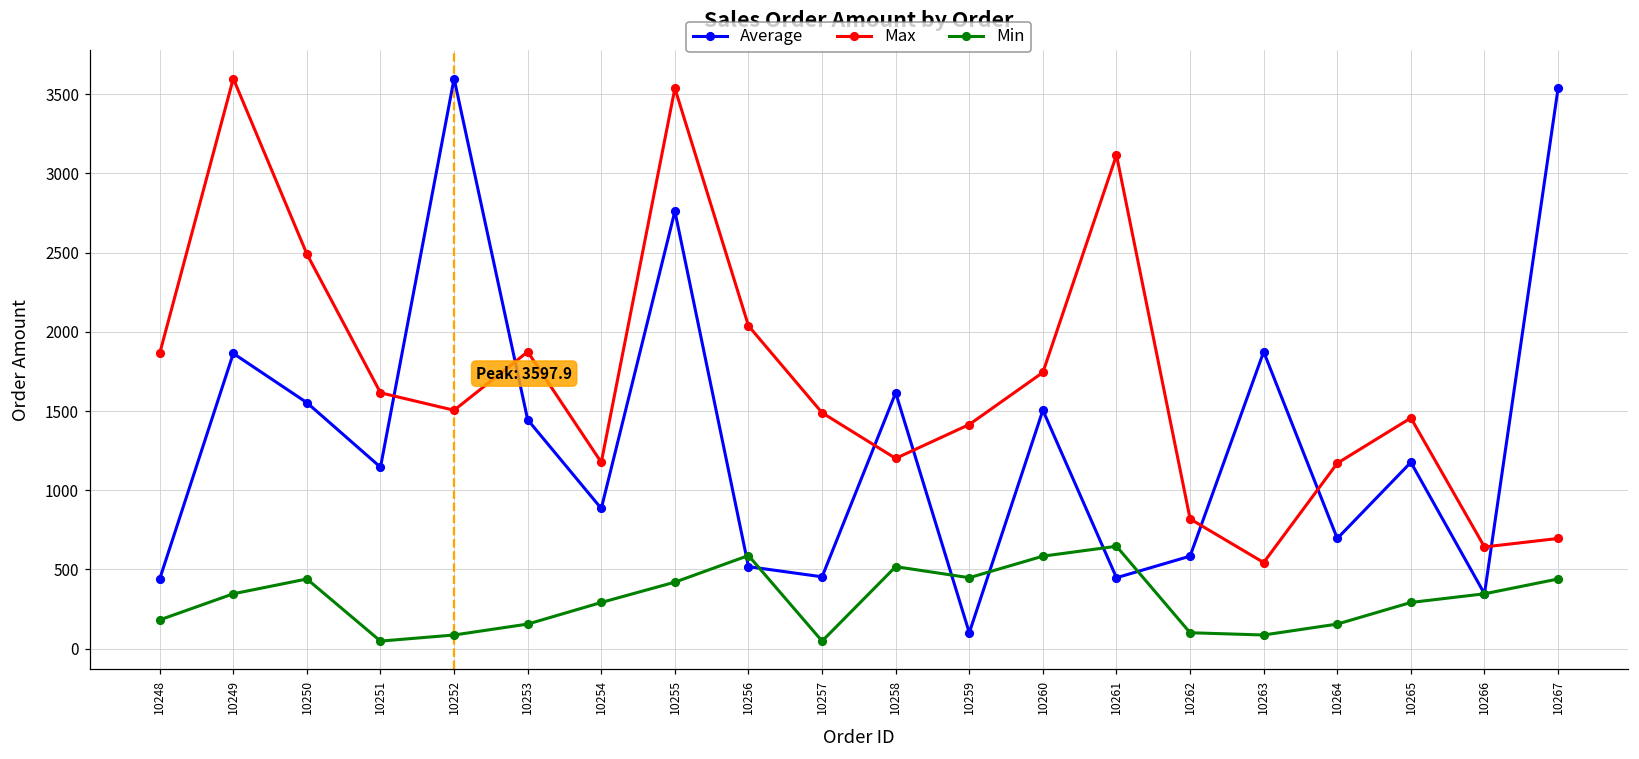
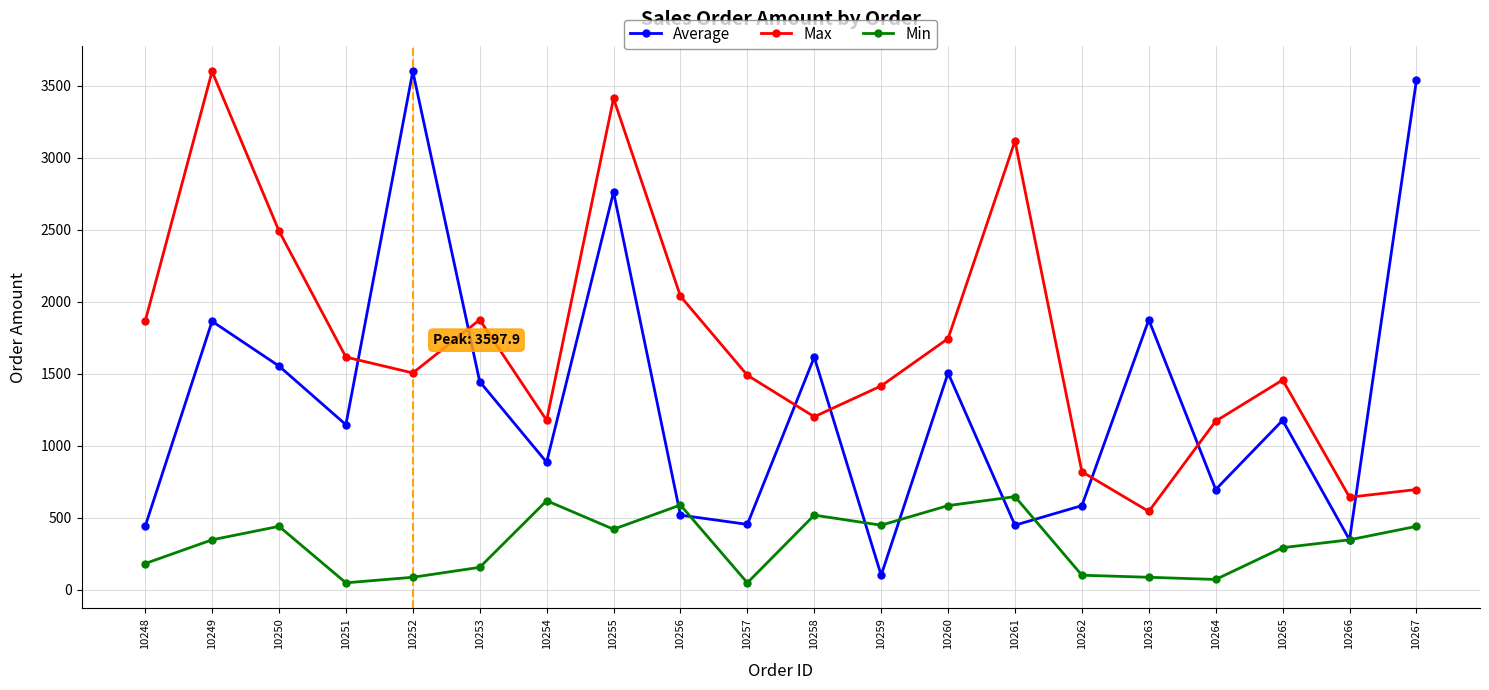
  {
    "Average": {
      "10248": 440,
      "10249": 1860,
      "10250": 1550,
      "10251": 1150,
      "10252": 3600,
      "10253": 1440,
      "10254": 880,
      "10255": 2760,
      "10256": 520,
      "10257": 450,
      "10258": 1610,
      "10259": 100,
      "10260": 1500,
      "10261": 450,
      "10262": 580,
      "10263": 1870,
      "10264": 700,
      "10265": 1180,
      "10267": 3540
    },
    "Max": {
      "10248": 1860,
      "10249": 3600,
      "10250": 2490,
      "10251": 1610,
      "10252": 1500,
      "10254": 1180,
-     "10255": 3540,
+     "10255": 3410,
      "10256": 2040,
      "10257": 1490,
      "10258": 1200,
      "10259": 1410,
      "10260": 1740,
      "10261": 3120,
      "10262": 820,
      "10263": 540,
      "10264": 1170,
      "10265": 1460,
      "10266": 640,
      "10267": 700
    },
    "Min": {
      "10248": 180,
      "10249": 350,
      "10250": 440,
      "10251": 50,
      "10252": 90,
      "10253": 160,
-     "10254": 290,
+     "10254": 620,
      "10255": 420,
      "10256": 590,
      "10257": 50,
      "10258": 520,
      "10259": 450,
      "10260": 580,
      "10261": 650,
      "10262": 100,
      "10263": 90,
-     "10264": 160,
+     "10264": 70,
      "10265": 290,
      "10267": 440
    }
  }
